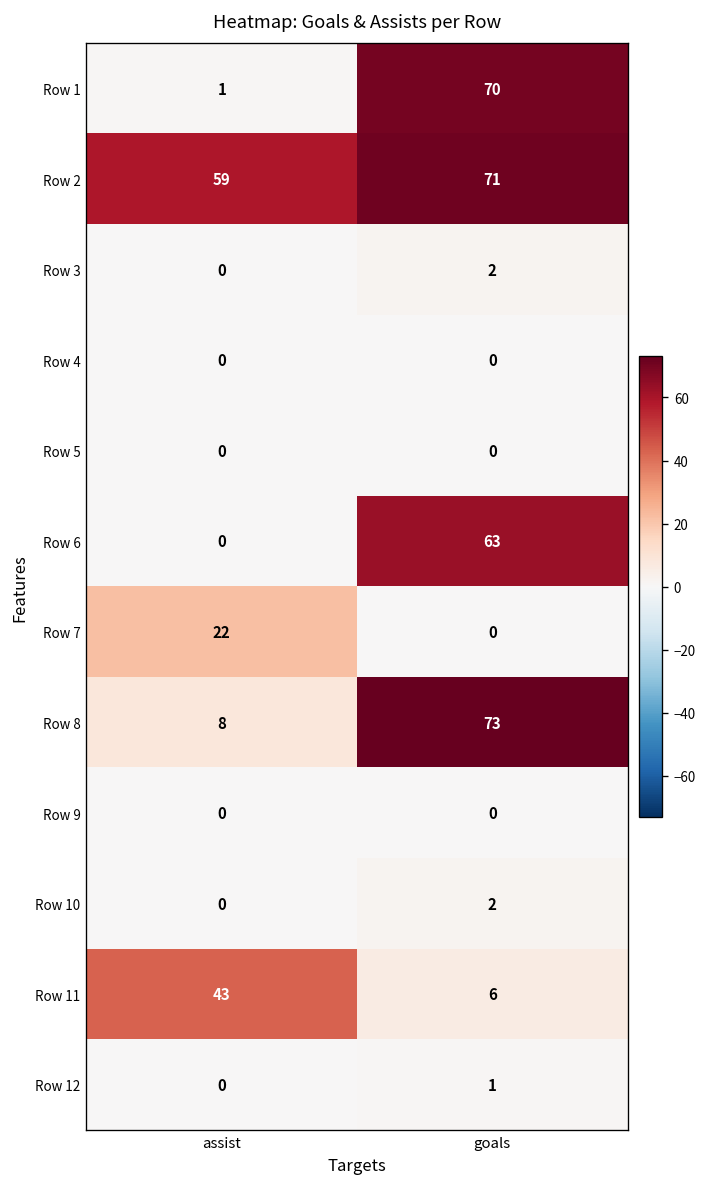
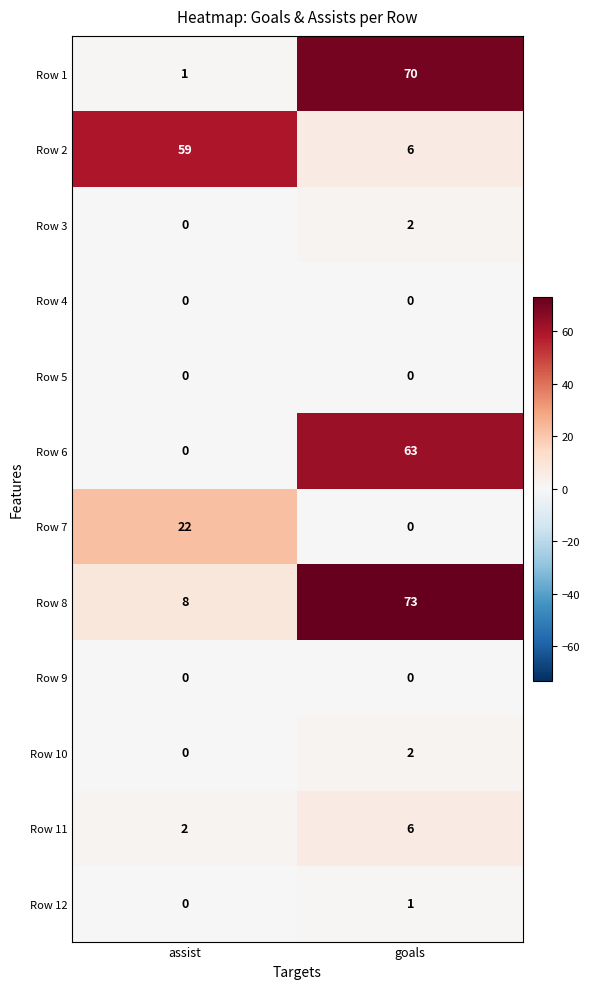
  {
    "Row 1": {
      "assist": 1,
      "goals": 70
    },
    "Row 2": {
      "assist": 59,
-     "goals": 71
+     "goals": 6
    },
    "Row 3": {
      "assist": 0,
      "goals": 2
    },
    "Row 4": {
      "assist": 0,
      "goals": 0
    },
    "Row 5": {
      "assist": 0,
      "goals": 0
    },
    "Row 6": {
      "assist": 0,
      "goals": 63
    },
    "Row 7": {
      "assist": 22,
      "goals": 0
    },
    "Row 8": {
      "assist": 8,
      "goals": 73
    },
    "Row 9": {
      "assist": 0,
      "goals": 0
    },
    "Row 10": {
      "assist": 0,
      "goals": 2
    },
    "Row 11": {
-     "assist": 43,
+     "assist": 2,
      "goals": 6
    },
    "Row 12": {
      "assist": 0,
      "goals": 1
    }
  }
